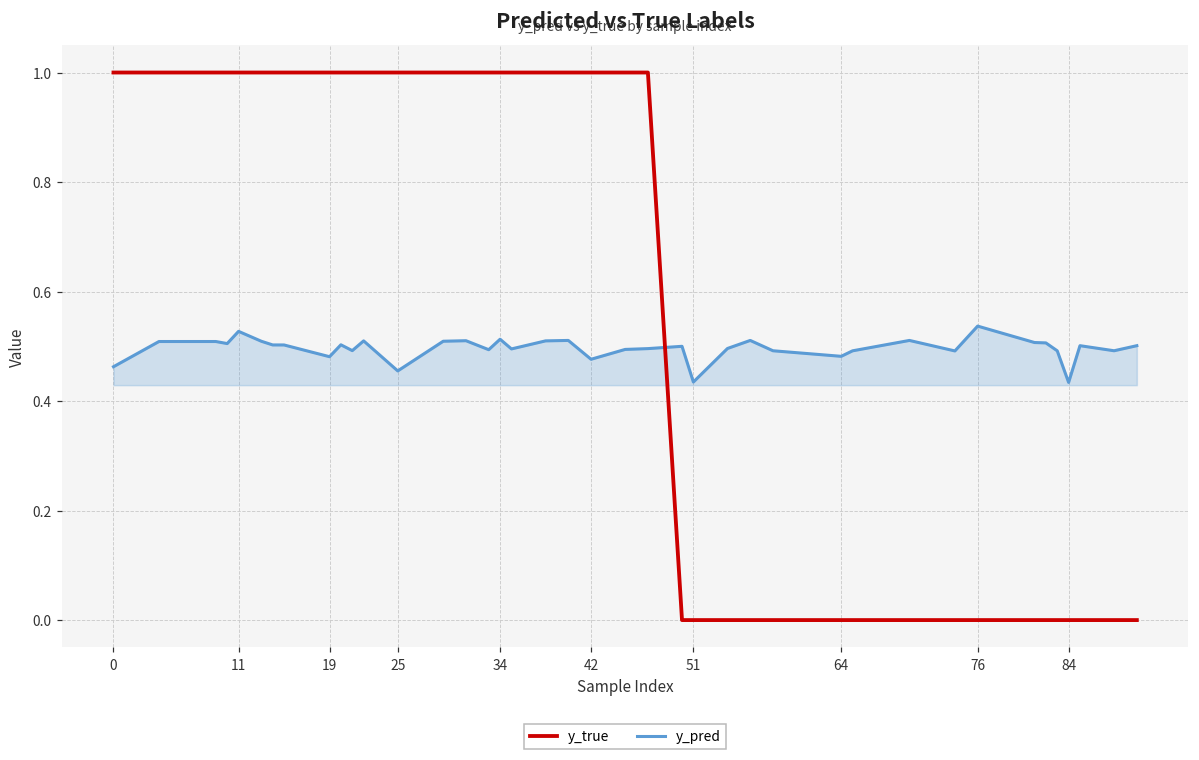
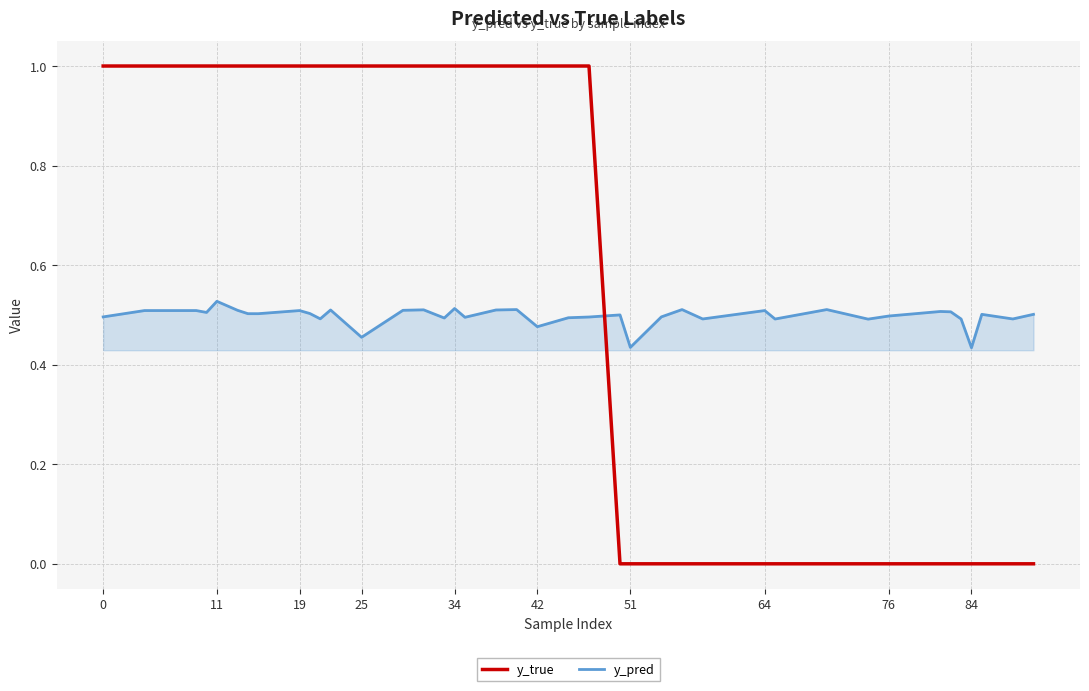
  {
    "y_true": {
      "0": 1.00,
      "11": 1.00,
      "19": 1.00,
      "25": 1.00,
      "34": 1.00,
      "42": 1.00,
      "51": 0.00,
      "64": 0.00,
      "76": 0.00,
      "84": 0.00
    },
    "y_pred": {
-     "0": 0.46,
+     "0": 0.50,
      "11": 0.53,
-     "19": 0.48,
+     "19": 0.51,
      "25": 0.46,
      "34": 0.51,
      "42": 0.48,
      "51": 0.43,
-     "64": 0.48,
-     "76": 0.54,
+     "64": 0.51,
+     "76": 0.50,
      "84": 0.43
    }
  }
